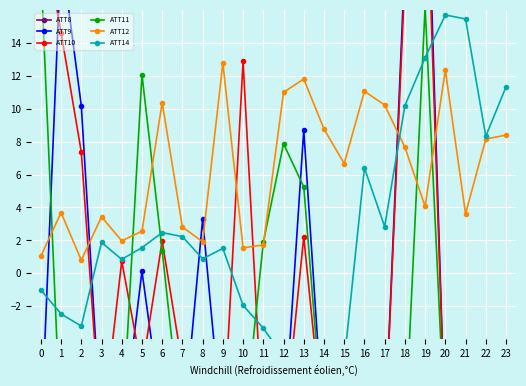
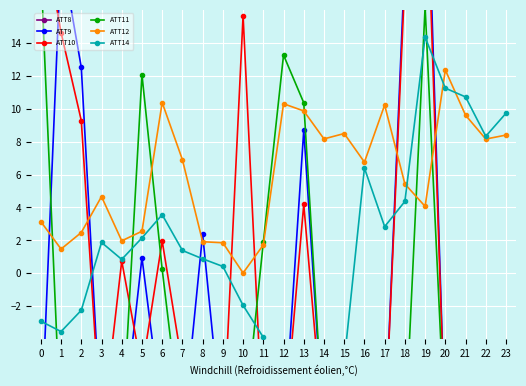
  {
    "ATT9": {
-     "2": 10.2,
-     "5": 0.1,
-     "8": 3.3,
+     "2": 12.5,
+     "5": 1.0,
+     "8": 2.4,
      "13": 8.7
    },
    "ATT10": {
-     "2": 7.4,
+     "2": 9.3,
      "6": 2.0,
-     "10": 12.9,
-     "13": 2.2
+     "10": 15.7,
+     "13": 4.2
    },
    "ATT11": {
      "5": 12.1,
-     "6": 1.4,
-     "12": 7.9,
-     "13": 5.3
+     "6": 0.2,
+     "12": 13.3,
+     "13": 10.4
    },
    "ATT12": {
-     "0": 1.0,
-     "1": 3.7,
-     "2": 0.8,
-     "3": 3.4,
+     "0": 3.1,
+     "1": 1.5,
+     "2": 2.5,
+     "3": 4.7,
      "4": 2.0,
      "5": 2.6,
      "6": 10.4,
-     "7": 2.8,
+     "7": 6.9,
      "8": 1.9,
-     "9": 12.8,
-     "10": 1.5,
-     "12": 11.0,
-     "13": 11.8,
-     "14": 8.8,
-     "15": 6.7,
-     "16": 11.1,
+     "9": 1.9,
+     "10": 0.0,
+     "12": 10.3,
+     "13": 9.9,
+     "14": 8.2,
+     "15": 8.5,
+     "16": 6.8,
      "17": 10.2,
-     "18": 7.7,
+     "18": 5.4,
      "19": 4.1,
      "20": 12.4,
-     "21": 3.6,
+     "21": 9.6,
      "22": 8.2,
      "23": 8.4
    },
    "ATT14": {
-     "0": -1.0,
-     "1": -2.5,
-     "2": -3.2,
+     "0": -2.9,
+     "1": -3.5,
+     "2": -2.2,
      "3": 1.9,
-     "5": 1.6,
-     "6": 2.5,
-     "7": 2.2,
+     "5": 2.2,
+     "6": 3.6,
+     "7": 1.4,
      "8": 0.9,
-     "9": 1.5,
+     "9": 0.4,
      "10": -1.9,
-     "11": -3.3,
+     "11": -3.9,
      "16": 6.4,
      "17": 2.8,
-     "18": 10.2,
-     "19": 13.1,
-     "20": 15.7,
-     "21": 15.4,
+     "18": 4.4,
+     "19": 14.3,
+     "20": 11.2,
+     "21": 10.7,
      "22": 8.3,
-     "23": 11.3
+     "23": 9.7
    }
  }
